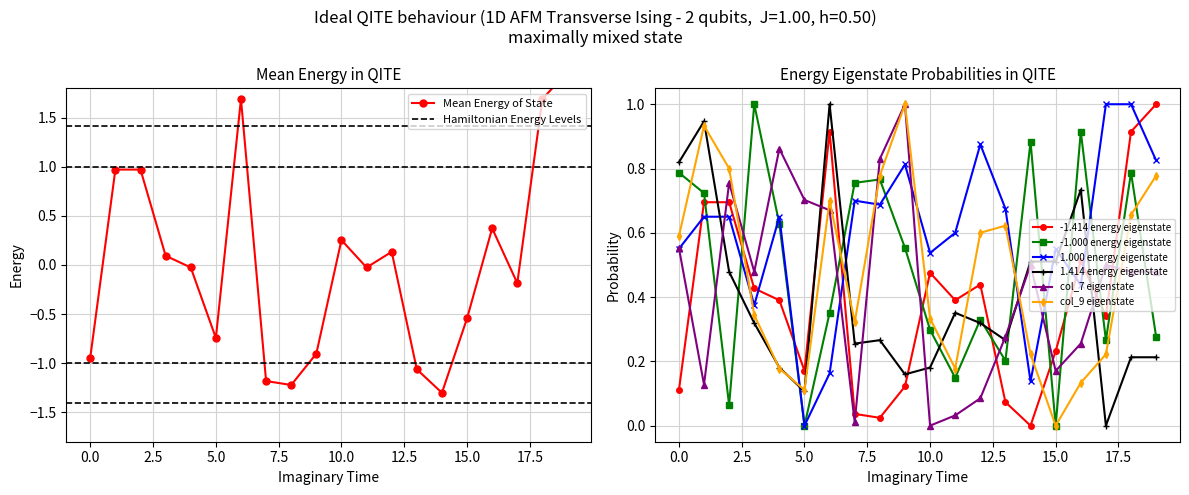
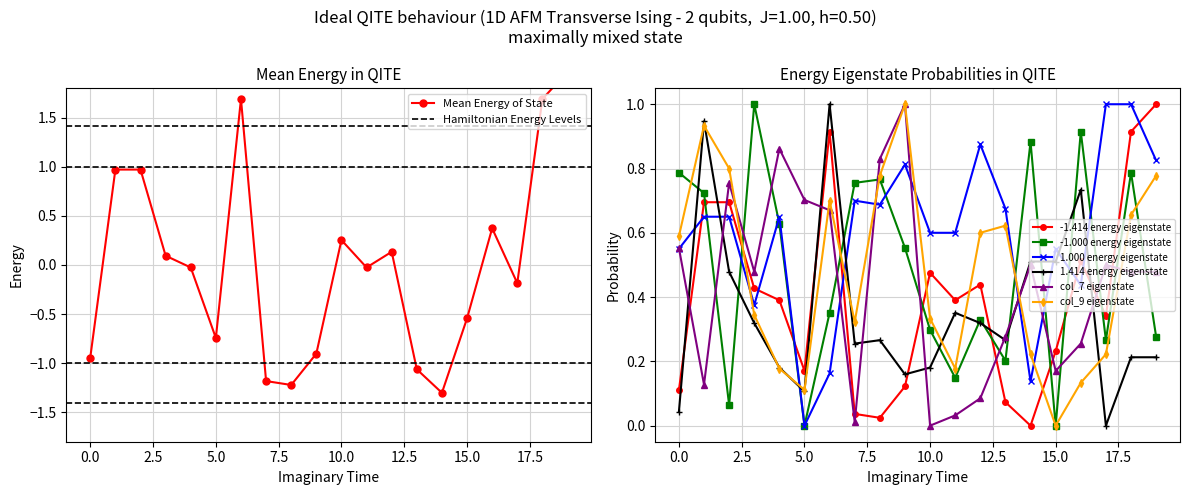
  {
    "Mean Energy in QITE": {
      "0.0": -0.9,
      "5.0": -0.7,
      "10.0": 0.3,
      "15.0": -0.5
    },
    "Energy Eigenstate Probabilities in QITE": {
      "-1.414 energy eigenstate": {
        "0.0": 0.11,
        "5.0": 0.17,
        "10.0": 0.48,
        "15.0": 0.23
      },
      "-1.000 energy eigenstate": {
        "0.0": 0.79,
        "10.0": 0.30
      },
      "1.000 energy eigenstate": {
-       "10.0": 0.54
+       "10.0": 0.60
      },
      "1.414 energy eigenstate": {
-       "0.0": 0.82,
+       "0.0": 0.04,
        "10.0": 0.18
      },
      "col_7 eigenstate": {
        "5.0": 0.70,
        "10.0": 0.00,
        "15.0": 0.17
      },
      "col_9 eigenstate": {
        "0.0": 0.59,
        "10.0": 0.33
      }
    }
  }
